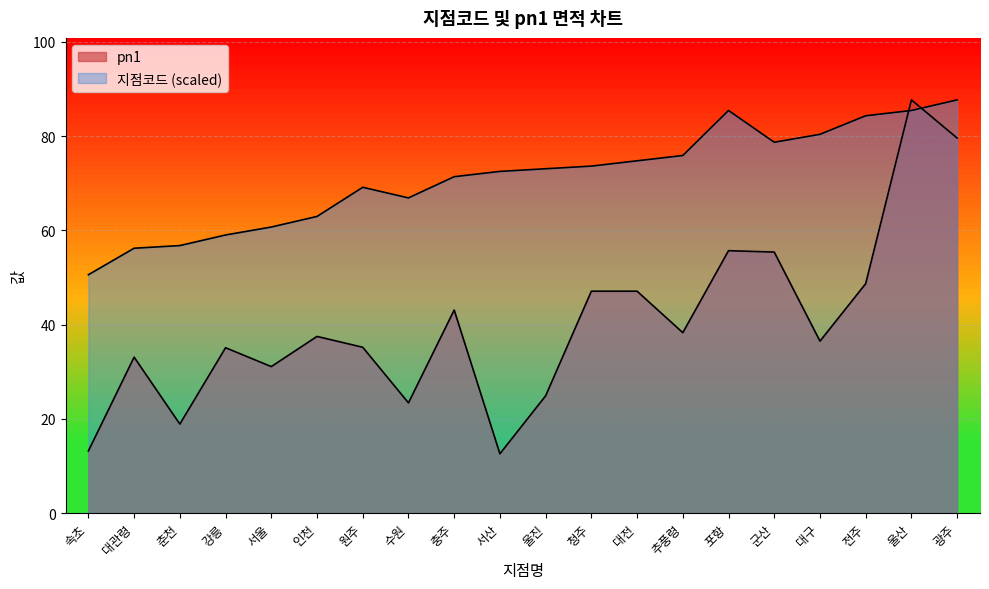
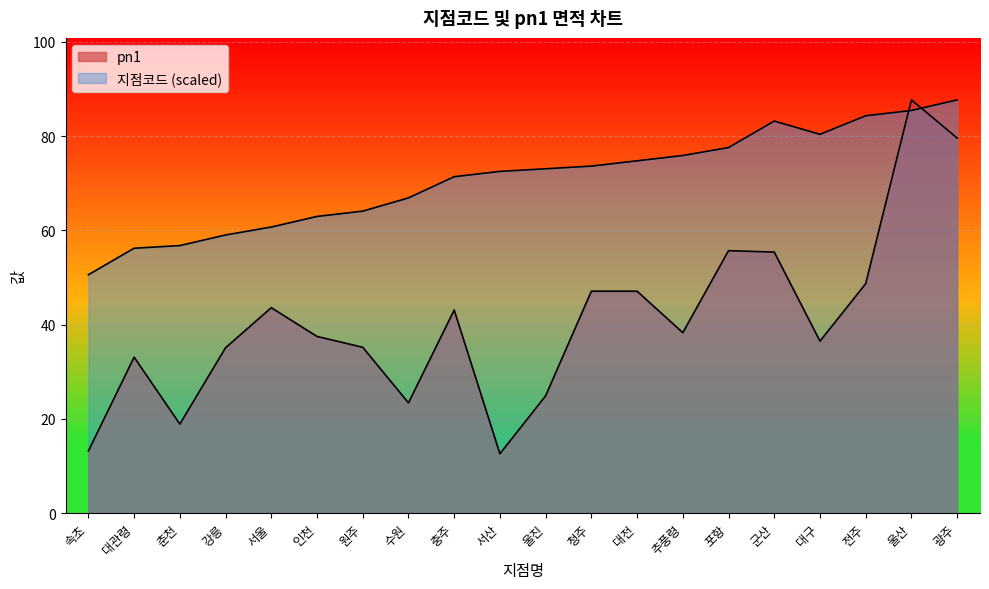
  {
    "pn1": {
      "속초": 13,
      "대관령": 33,
      "춘천": 19,
      "강릉": 35,
-     "서울": 31,
+     "서울": 44,
      "인천": 38,
      "원주": 35,
      "수원": 23,
      "충주": 43,
      "서산": 13,
      "울진": 25,
      "청주": 47,
      "대전": 47,
      "추풍령": 38,
      "포항": 56,
      "군산": 55,
      "대구": 37,
      "전주": 49,
      "울산": 88,
      "광주": 80
    },
    "지점코드 (scaled)": {
      "속초": 51,
      "대관령": 56,
      "춘천": 57,
      "강릉": 59,
      "서울": 61,
      "인천": 63,
-     "원주": 69,
+     "원주": 64,
      "수원": 67,
      "충주": 71,
      "서산": 73,
      "울진": 73,
      "청주": 74,
      "대전": 75,
      "추풍령": 76,
-     "포항": 85,
-     "군산": 79,
+     "포항": 78,
+     "군산": 83,
      "대구": 80,
      "전주": 84,
      "울산": 85,
      "광주": 88
    }
  }
